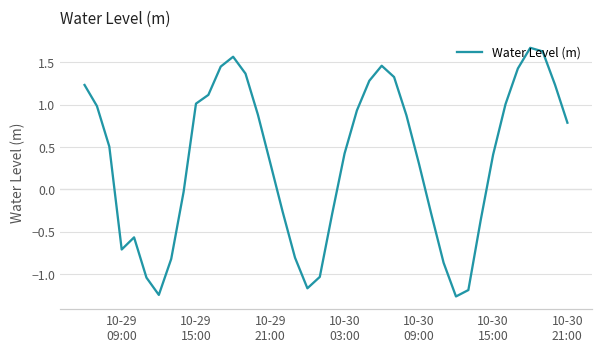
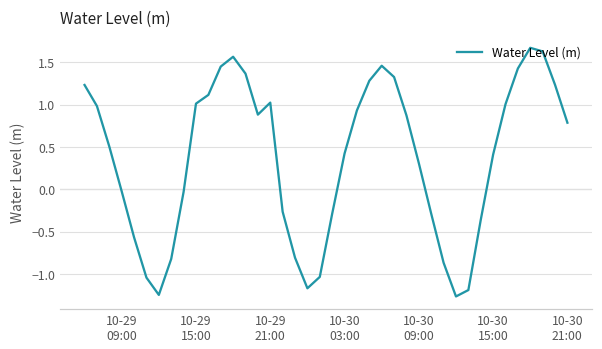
  {
-   "10-29 09:00": -0.7,
+   "10-29 09:00": 0.0,
    "10-29 15:00": 1.0,
-   "10-29 21:00": 0.3,
+   "10-29 21:00": 1.0,
    "10-30 03:00": 0.4,
    "10-30 09:00": 0.3,
    "10-30 15:00": 0.4,
    "10-30 21:00": 0.8
  }
